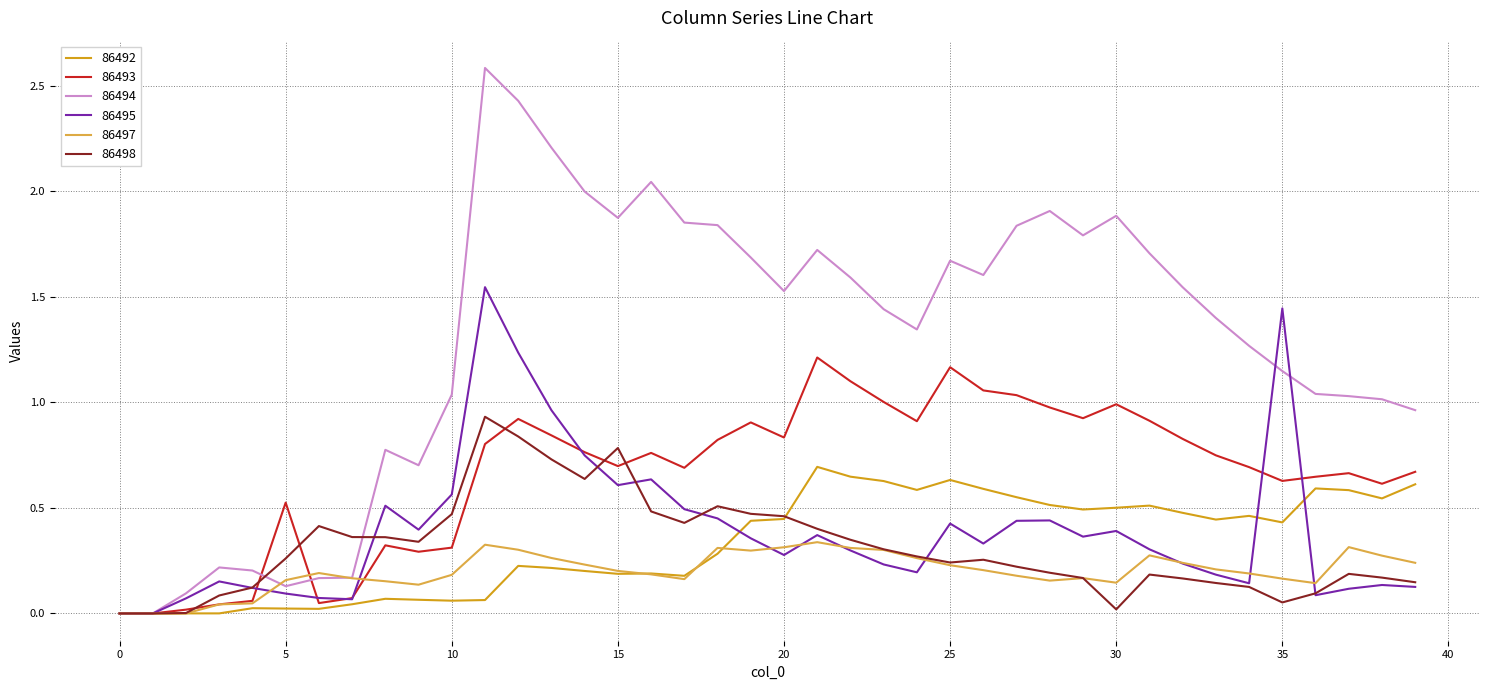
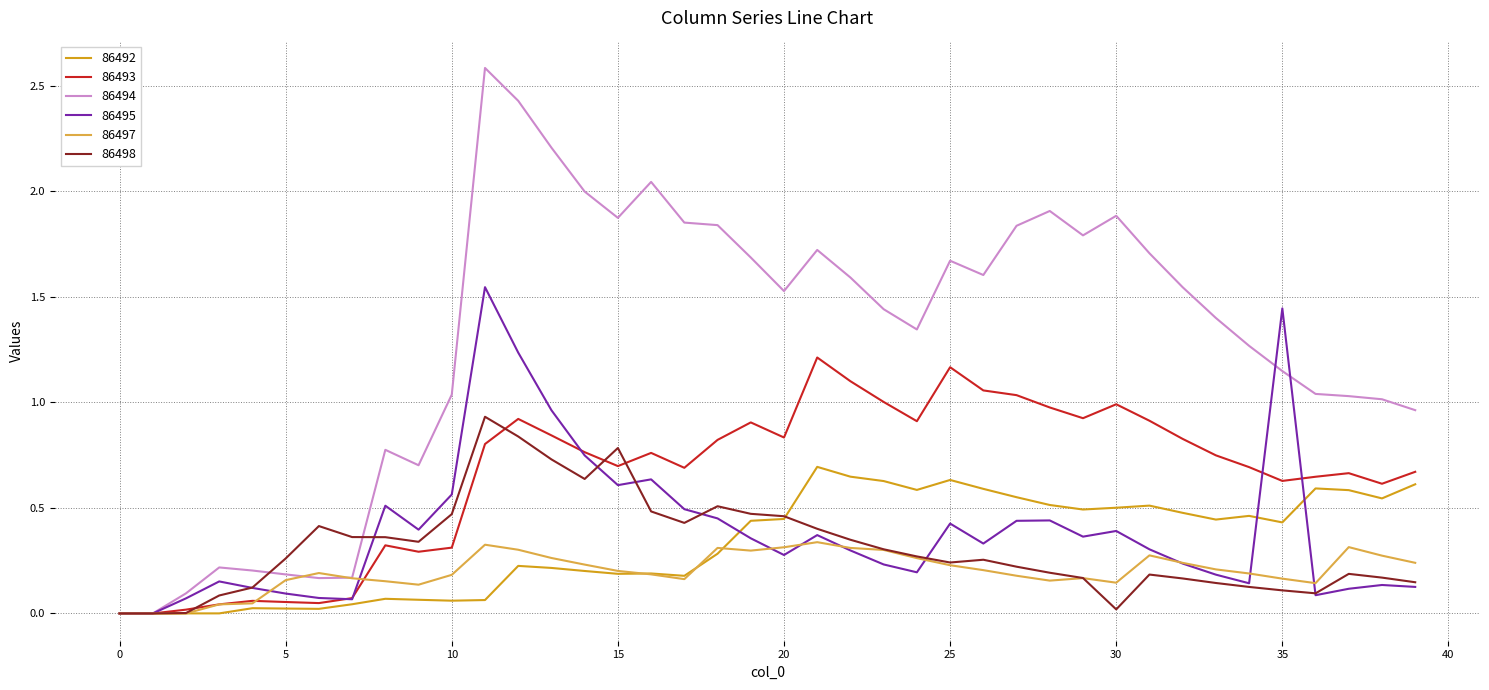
  {
    "86493": {
-     "5": 0.53,
+     "5": 0.05,
      "10": 0.31,
      "15": 0.70,
      "20": 0.83,
      "25": 1.17,
      "30": 0.99,
      "35": 0.63
    },
    "86494": {
-     "5": 0.13,
+     "5": 0.18,
      "10": 1.04,
      "15": 1.87,
      "20": 1.53,
      "25": 1.67,
      "30": 1.88,
      "35": 1.15
    },
    "86495": {
      "5": 0.09,
      "10": 0.56,
      "15": 0.61,
      "20": 0.28,
      "25": 0.43,
      "30": 0.39,
      "35": 1.45
    },
    "86498": {
      "5": 0.26,
      "10": 0.47,
      "15": 0.78,
      "20": 0.46,
      "25": 0.24,
      "30": 0.02,
-     "35": 0.05
+     "35": 0.11
    }
  }
